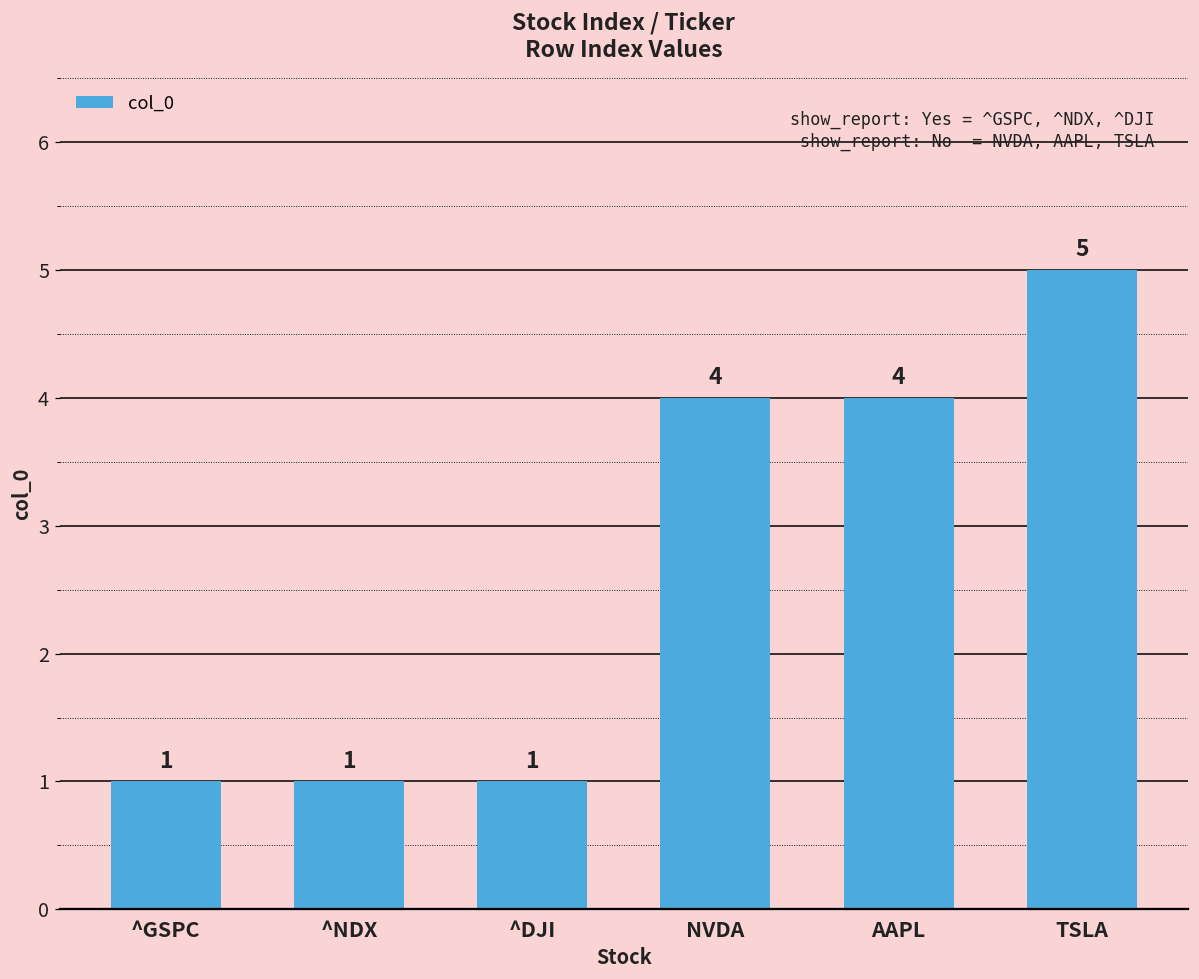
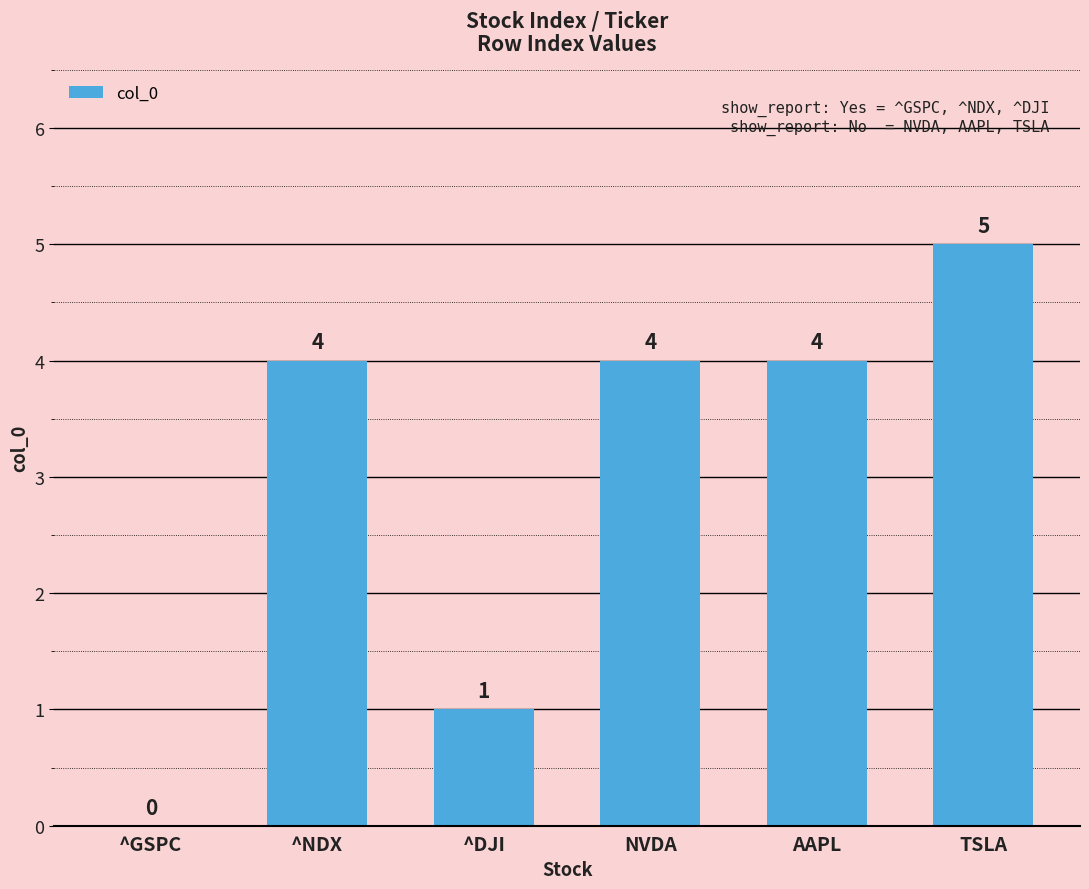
  {
-   "^GSPC": 1,
-   "^NDX": 1,
+   "^GSPC": 0,
+   "^NDX": 4,
    "^DJI": 1,
    "NVDA": 4,
    "AAPL": 4,
    "TSLA": 5
  }
